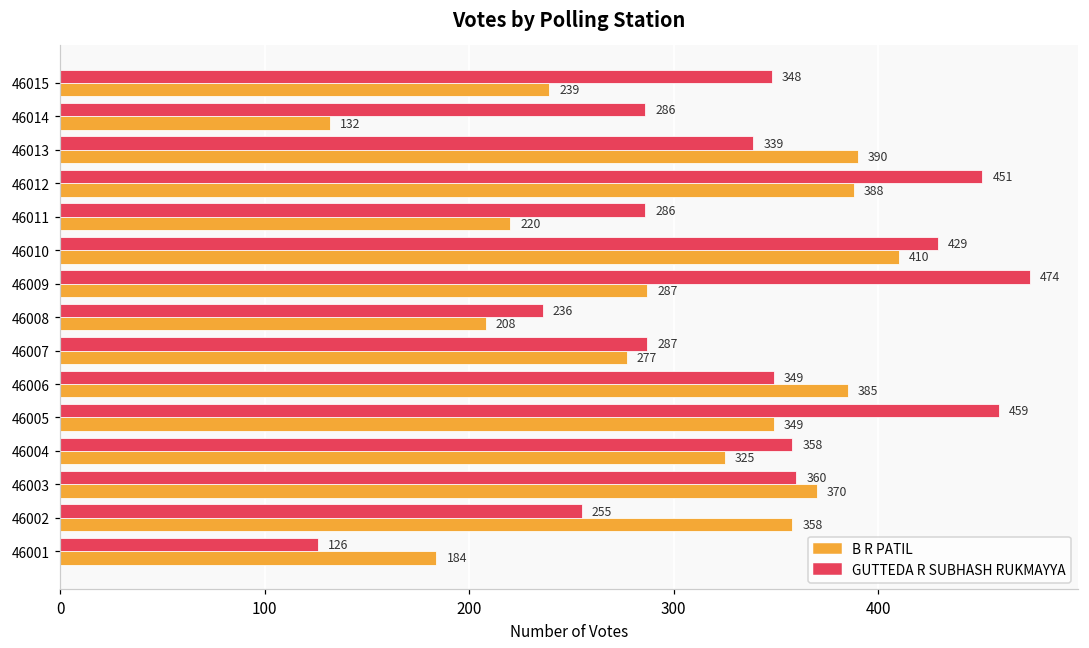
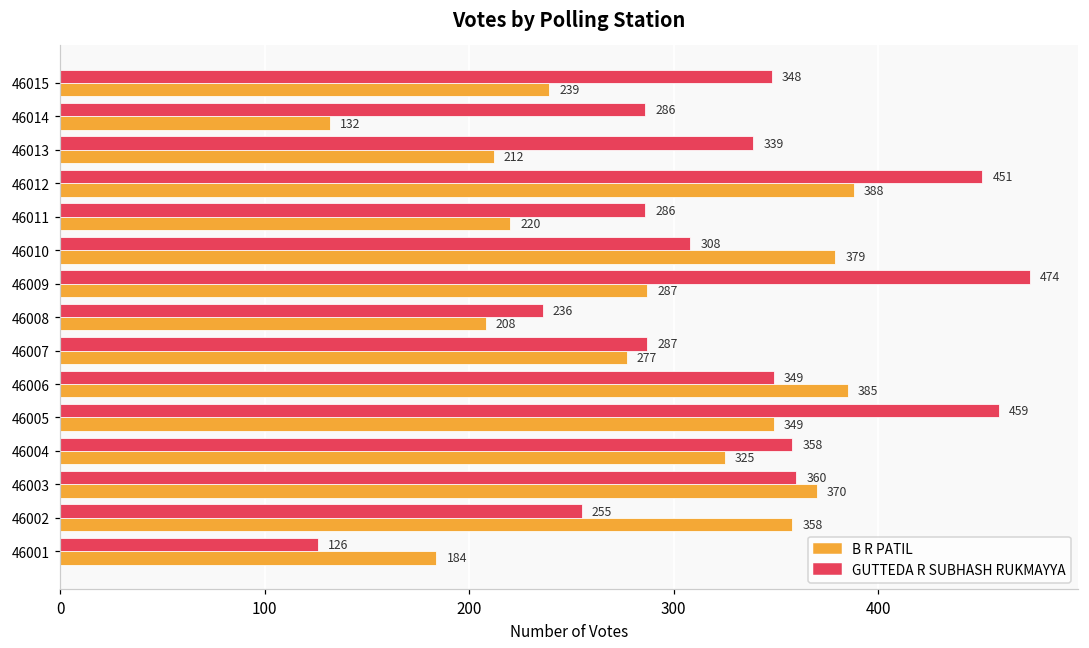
  {
    "B R PATIL": {
      "46015": 239,
      "46014": 132,
-     "46013": 390,
+     "46013": 212,
      "46012": 388,
      "46011": 220,
-     "46010": 410,
+     "46010": 379,
      "46009": 287,
      "46008": 208,
      "46007": 277,
      "46006": 385,
      "46005": 349,
      "46004": 325,
      "46003": 370,
      "46002": 358,
      "46001": 184
    },
    "GUTTEDA R SUBHASH RUKMAYYA": {
      "46015": 348,
      "46014": 286,
      "46013": 339,
      "46012": 451,
      "46011": 286,
-     "46010": 429,
+     "46010": 308,
      "46009": 474,
      "46008": 236,
      "46007": 287,
      "46006": 349,
      "46005": 459,
      "46004": 358,
      "46003": 360,
      "46002": 255,
      "46001": 126
    }
  }
